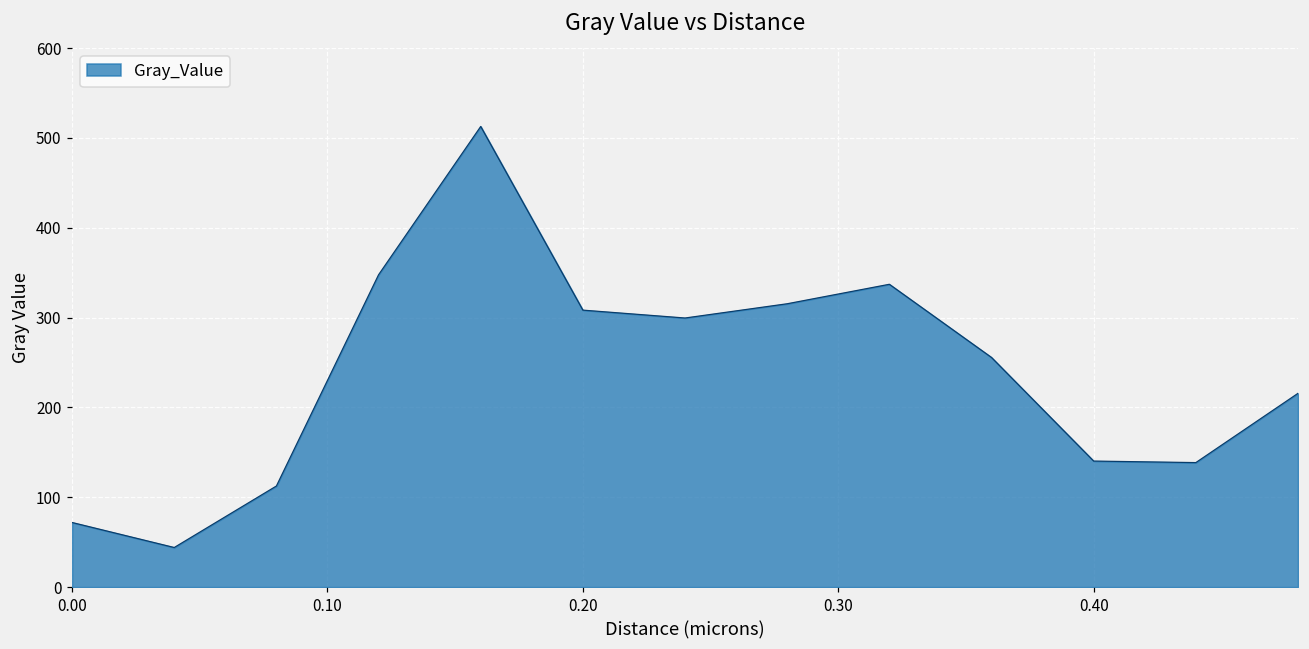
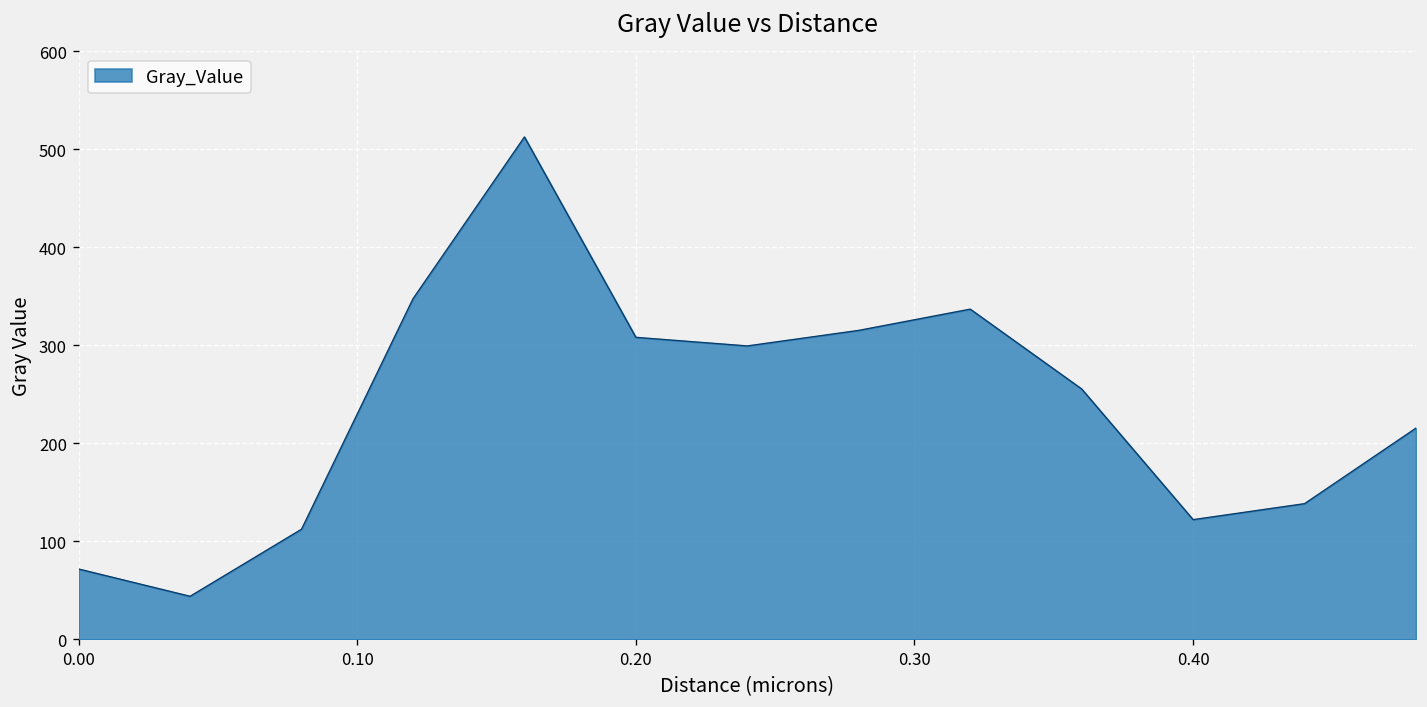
  {
    "0.00": 70,
    "0.20": 310,
-   "0.40": 140
+   "0.40": 120
  }
